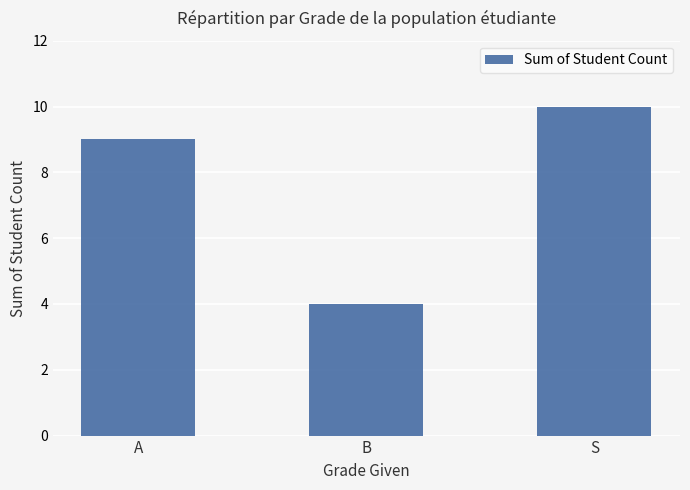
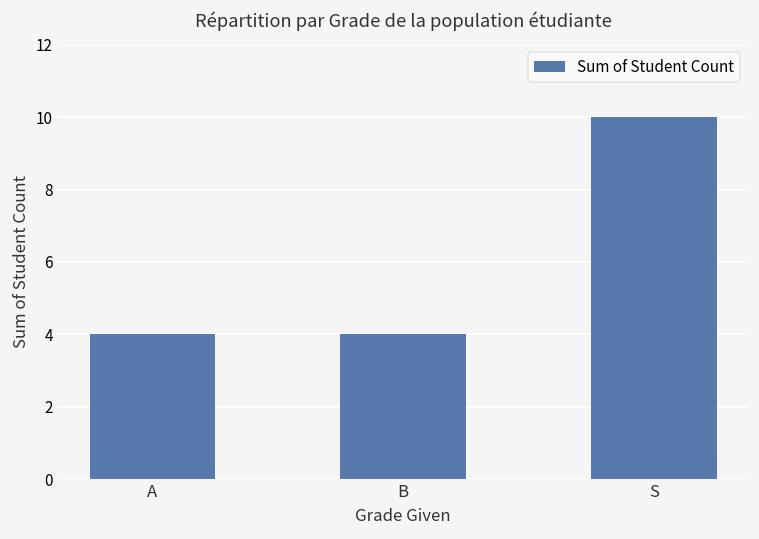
  {
-   "A": 9,
+   "A": 4,
    "B": 4,
    "S": 10
  }
